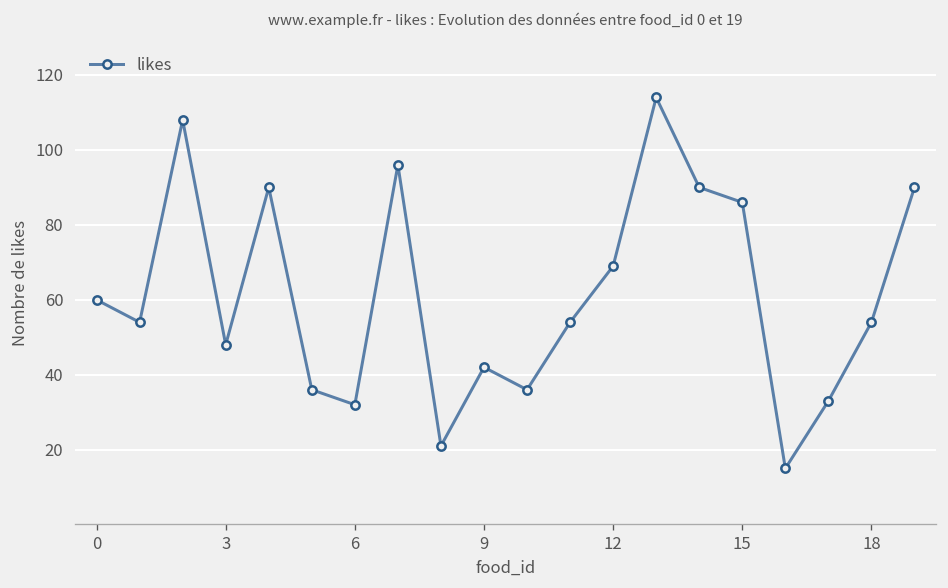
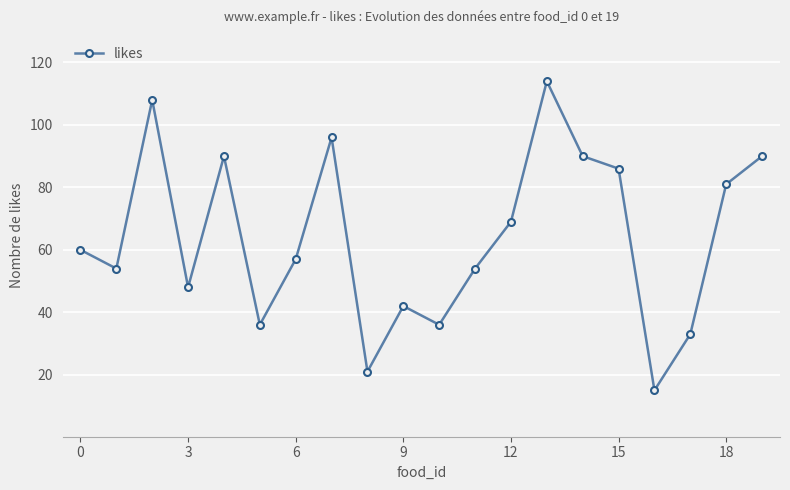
  {
    "0": 60,
    "3": 48,
-   "6": 32,
+   "6": 57,
    "9": 42,
    "12": 69,
    "15": 86,
-   "18": 54
+   "18": 81
  }
